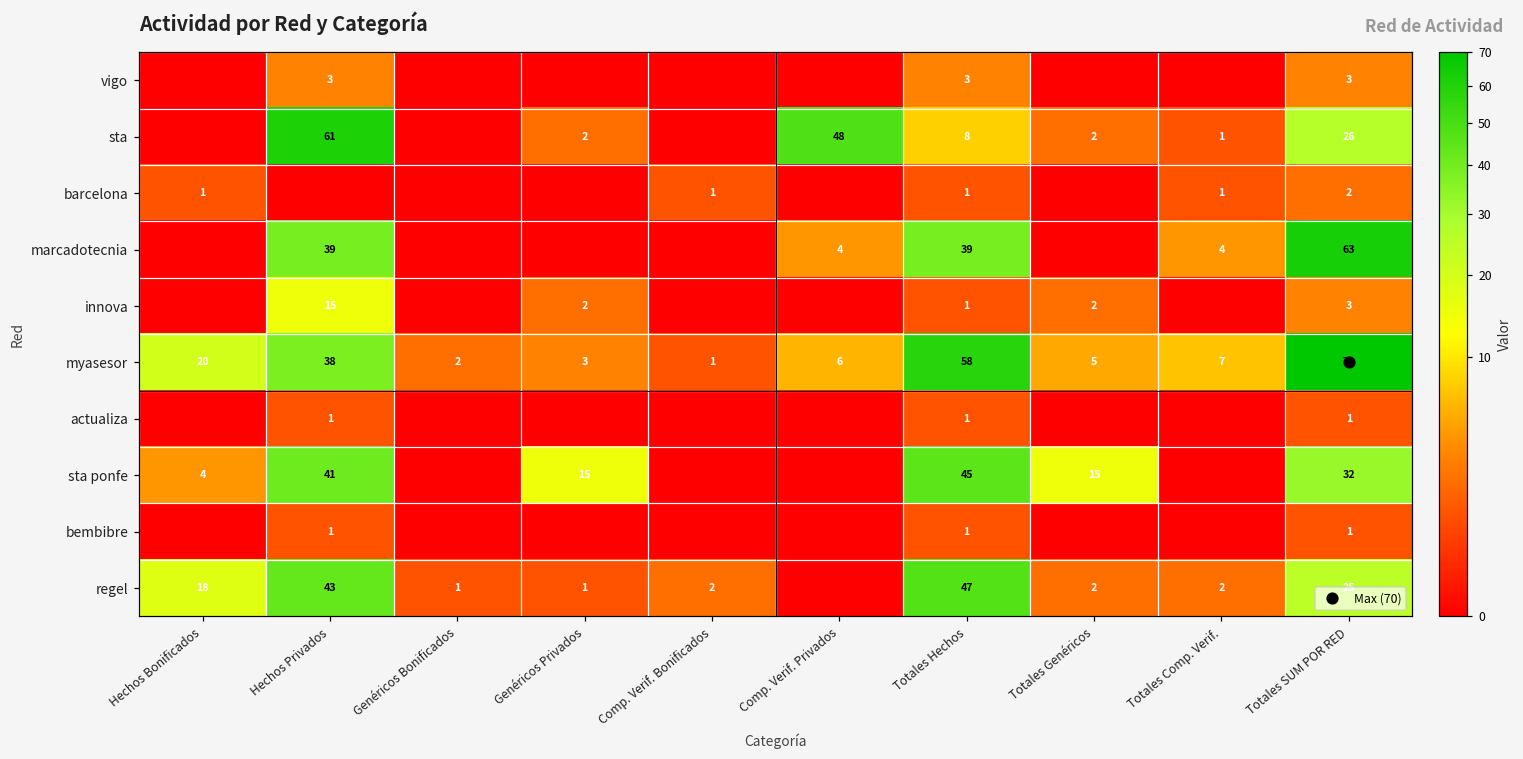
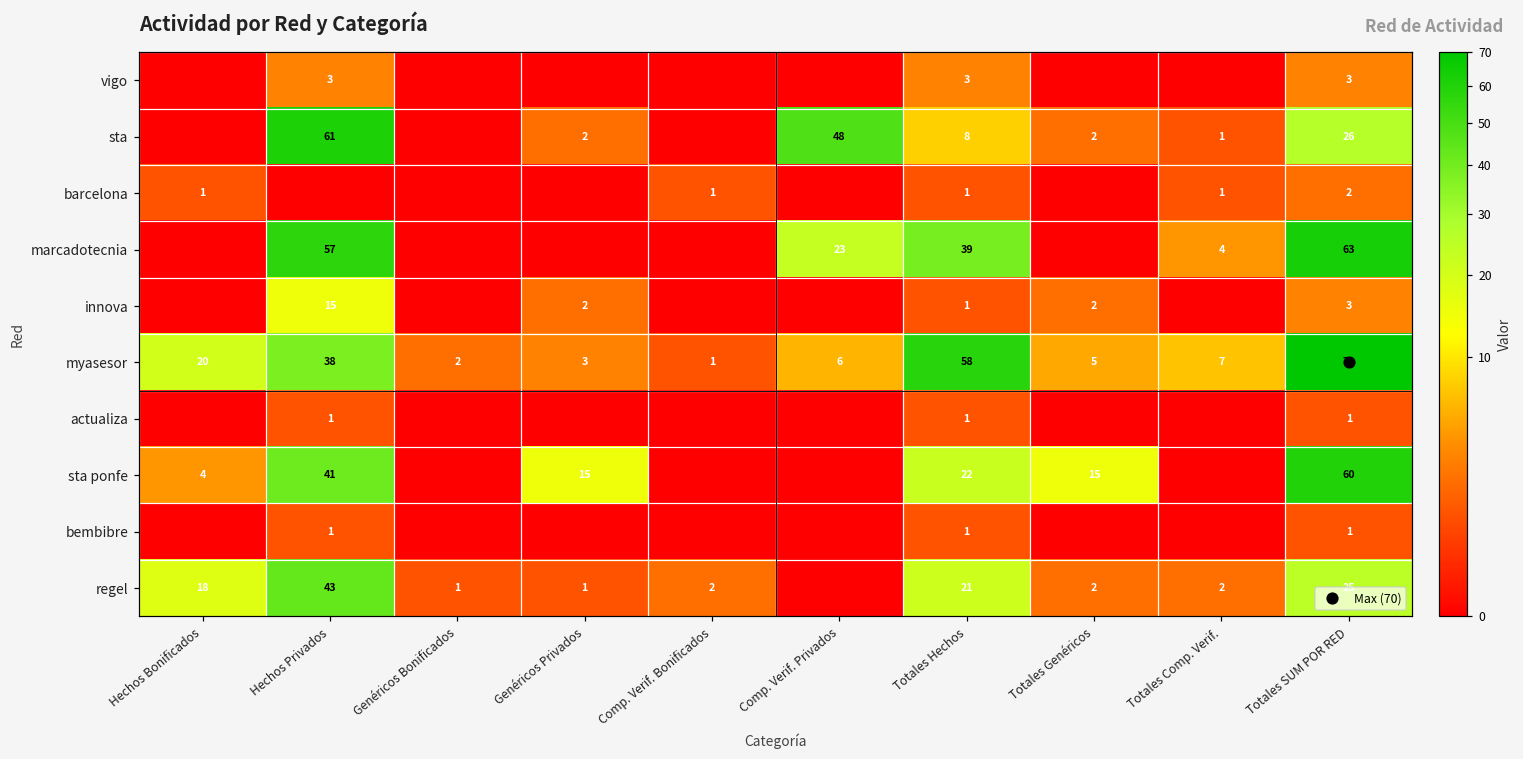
  {
    "vigo": {
      "Hechos Privados": 3,
      "Totales Hechos": 3,
      "Totales SUM POR RED": 3
    },
    "sta": {
      "Hechos Privados": 61,
      "Genéricos Privados": 2,
      "Comp. Verif. Privados": 48,
      "Totales Hechos": 8,
      "Totales Genéricos": 2,
      "Totales Comp. Verif.": 1,
      "Totales SUM POR RED": 26
    },
    "barcelona": {
      "Hechos Bonificados": 1,
      "Comp. Verif. Bonificados": 1,
      "Totales Hechos": 1,
      "Totales Comp. Verif.": 1,
      "Totales SUM POR RED": 2
    },
    "marcadotecnia": {
-     "Hechos Privados": 39,
-     "Comp. Verif. Privados": 4,
+     "Hechos Privados": 57,
+     "Comp. Verif. Privados": 23,
      "Totales Hechos": 39,
      "Totales Comp. Verif.": 4,
      "Totales SUM POR RED": 63
    },
    "innova": {
      "Hechos Privados": 15,
      "Genéricos Privados": 2,
      "Totales Hechos": 1,
      "Totales Genéricos": 2,
      "Totales SUM POR RED": 3
    },
    "myasesor": {
      "Hechos Bonificados": 20,
      "Hechos Privados": 38,
      "Genéricos Bonificados": 2,
      "Genéricos Privados": 3,
      "Comp. Verif. Bonificados": 1,
      "Comp. Verif. Privados": 6,
      "Totales Hechos": 58,
      "Totales Genéricos": 5,
      "Totales Comp. Verif.": 7
    },
    "actualiza": {
      "Hechos Privados": 1,
      "Totales Hechos": 1,
      "Totales SUM POR RED": 1
    },
    "sta ponfe": {
      "Hechos Bonificados": 4,
      "Hechos Privados": 41,
      "Genéricos Privados": 15,
-     "Totales Hechos": 45,
+     "Totales Hechos": 22,
      "Totales Genéricos": 15,
-     "Totales SUM POR RED": 32
+     "Totales SUM POR RED": 60
    },
    "bembibre": {
      "Hechos Privados": 1,
      "Totales Hechos": 1,
      "Totales SUM POR RED": 1
    },
    "regel": {
      "Hechos Bonificados": 18,
      "Hechos Privados": 43,
      "Genéricos Bonificados": 1,
      "Genéricos Privados": 1,
      "Comp. Verif. Bonificados": 2,
-     "Totales Hechos": 47,
+     "Totales Hechos": 21,
      "Totales Genéricos": 2,
      "Totales Comp. Verif.": 2
    }
  }
